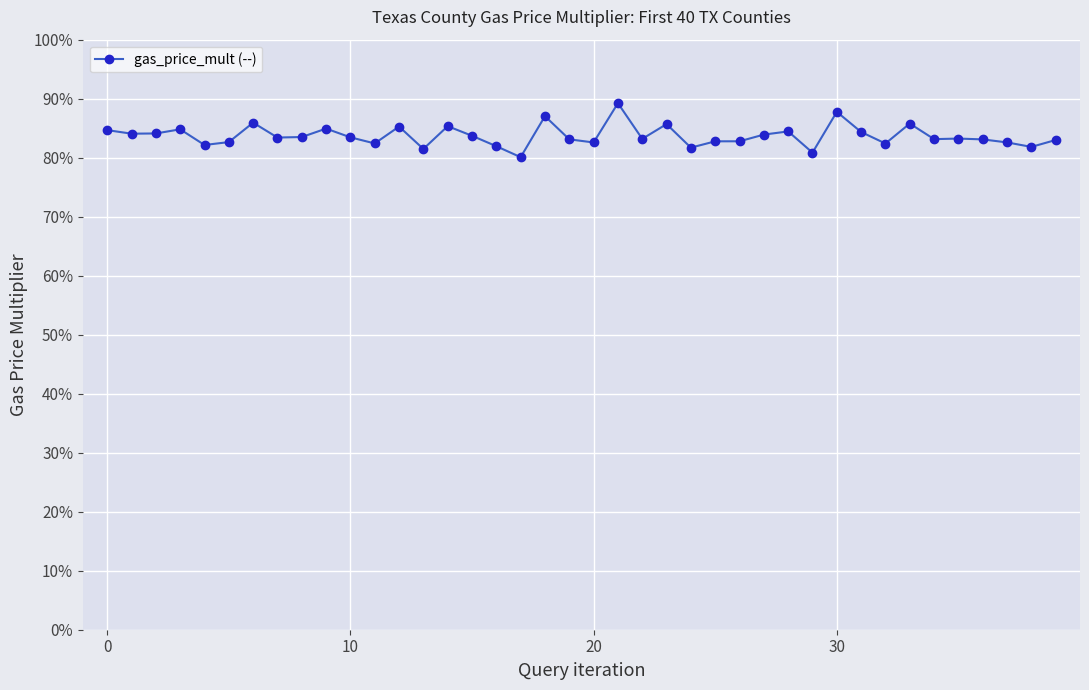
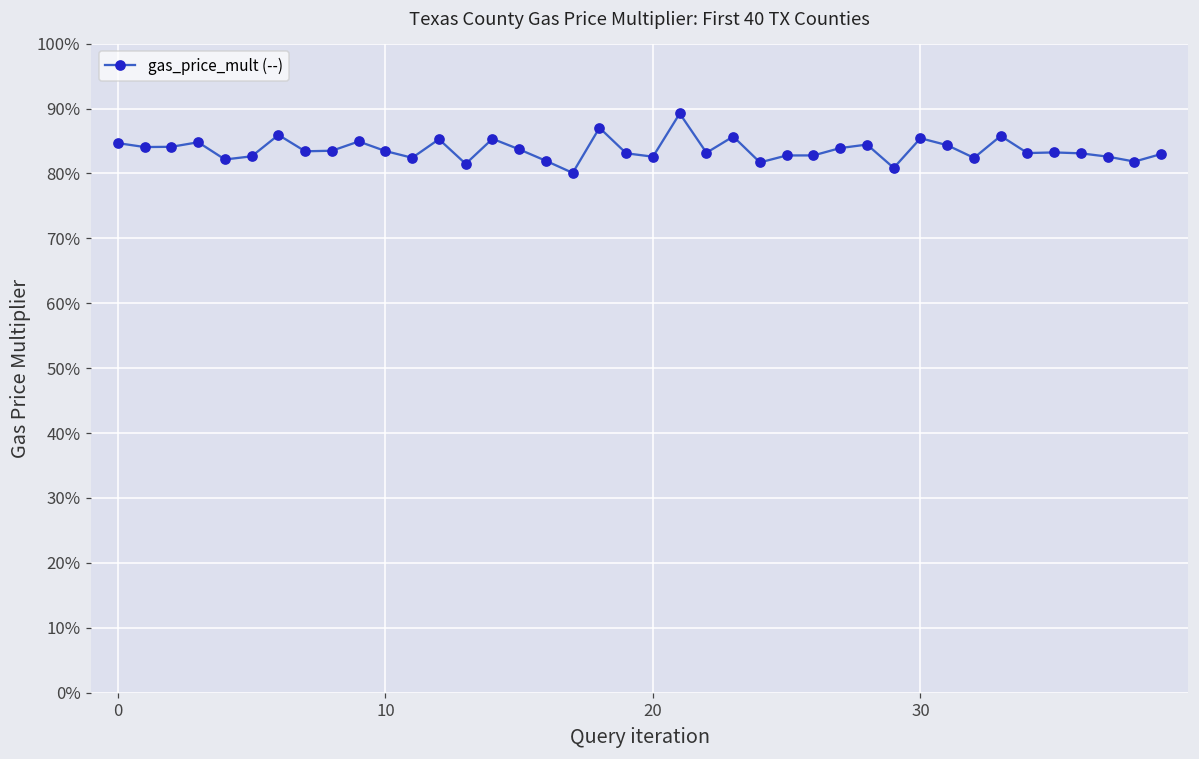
  {
    "0": "85%",
    "10": "83%",
    "20": "83%",
-   "30": "88%"
+   "30": "85%"
  }
